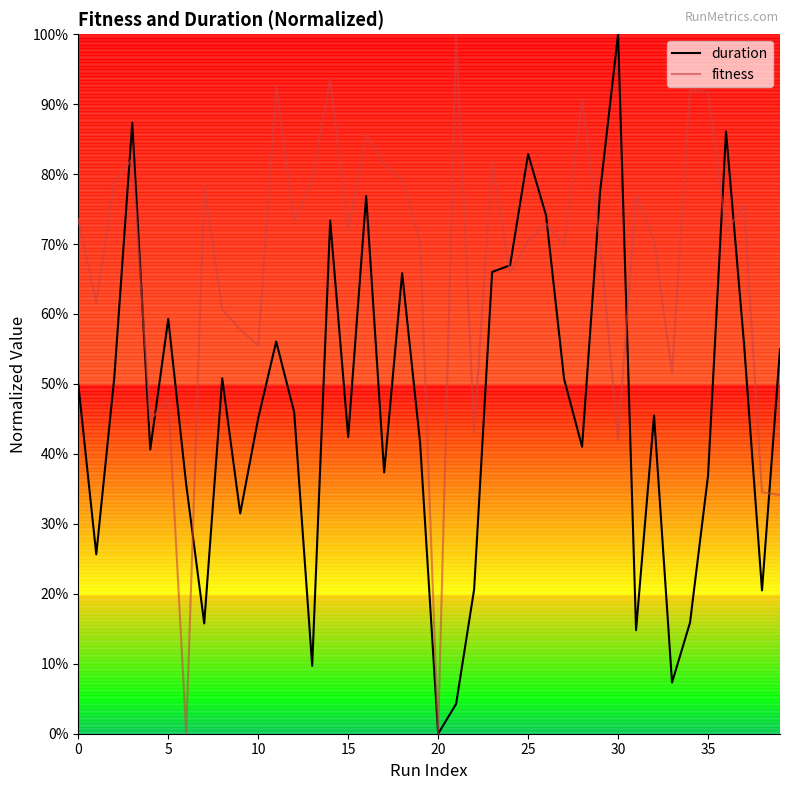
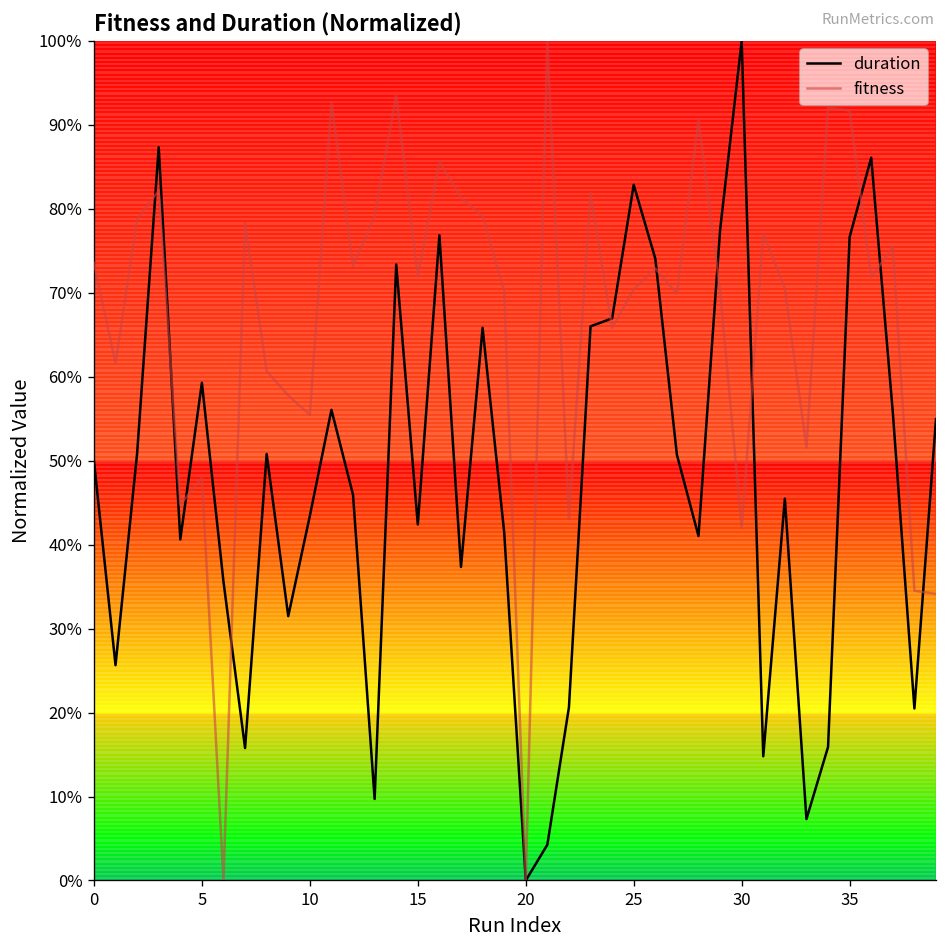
  {
    "duration": {
      "0": "50%",
      "5": "59%",
-     "10": "45%",
+     "10": "43%",
      "15": "42%",
      "25": "83%",
      "30": "100%",
-     "35": "37%"
+     "35": "77%"
    },
    "fitness": {
      "0": "74%",
      "5": "48%",
      "10": "55%",
      "15": "72%",
      "25": "70%",
      "30": "42%",
      "35": "92%"
    }
  }
